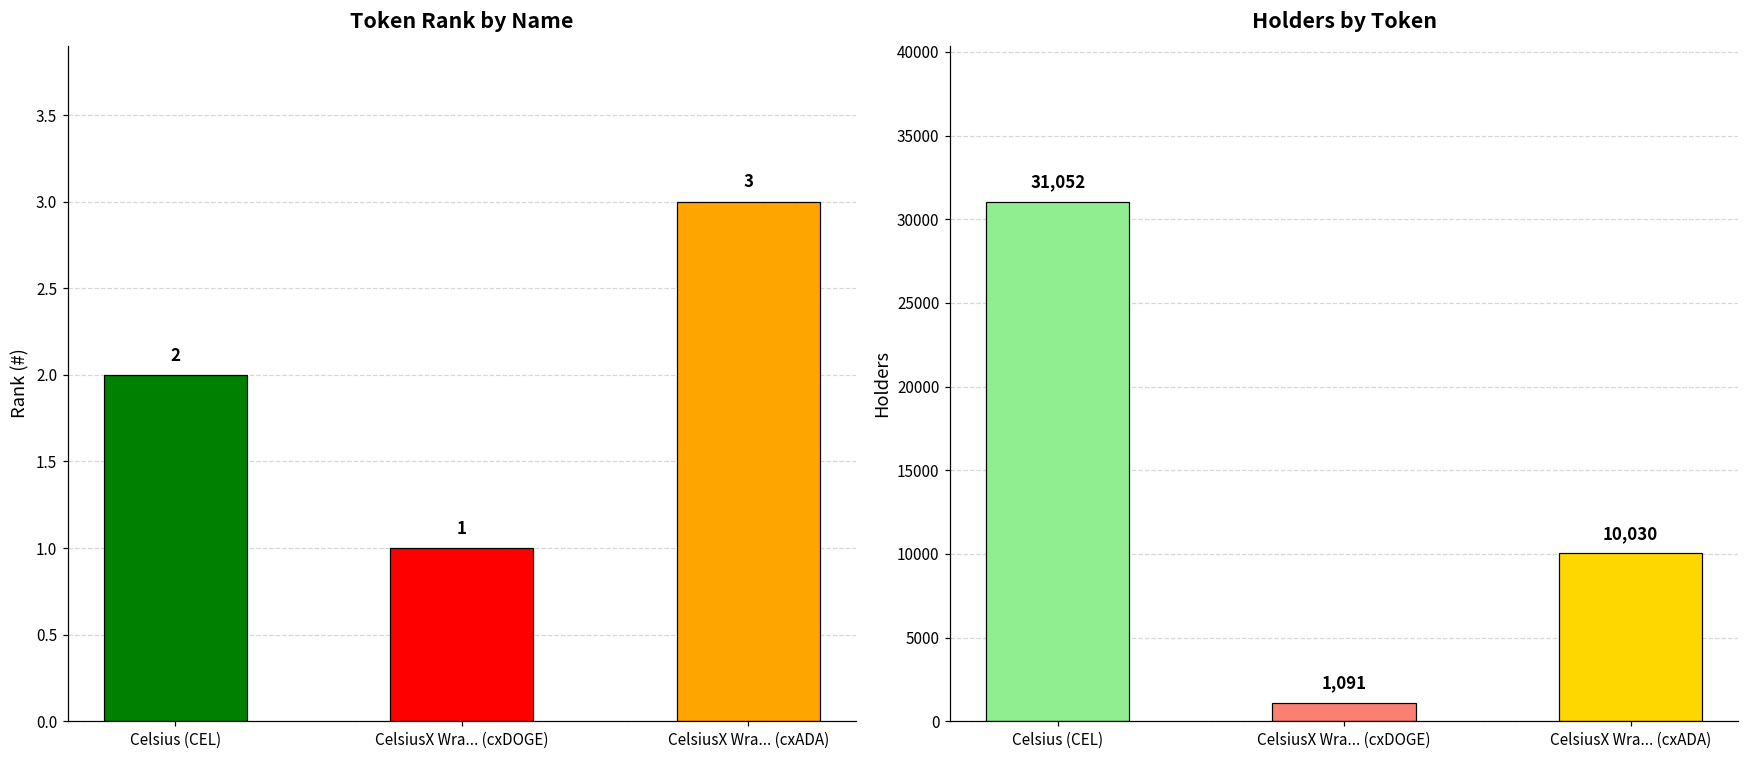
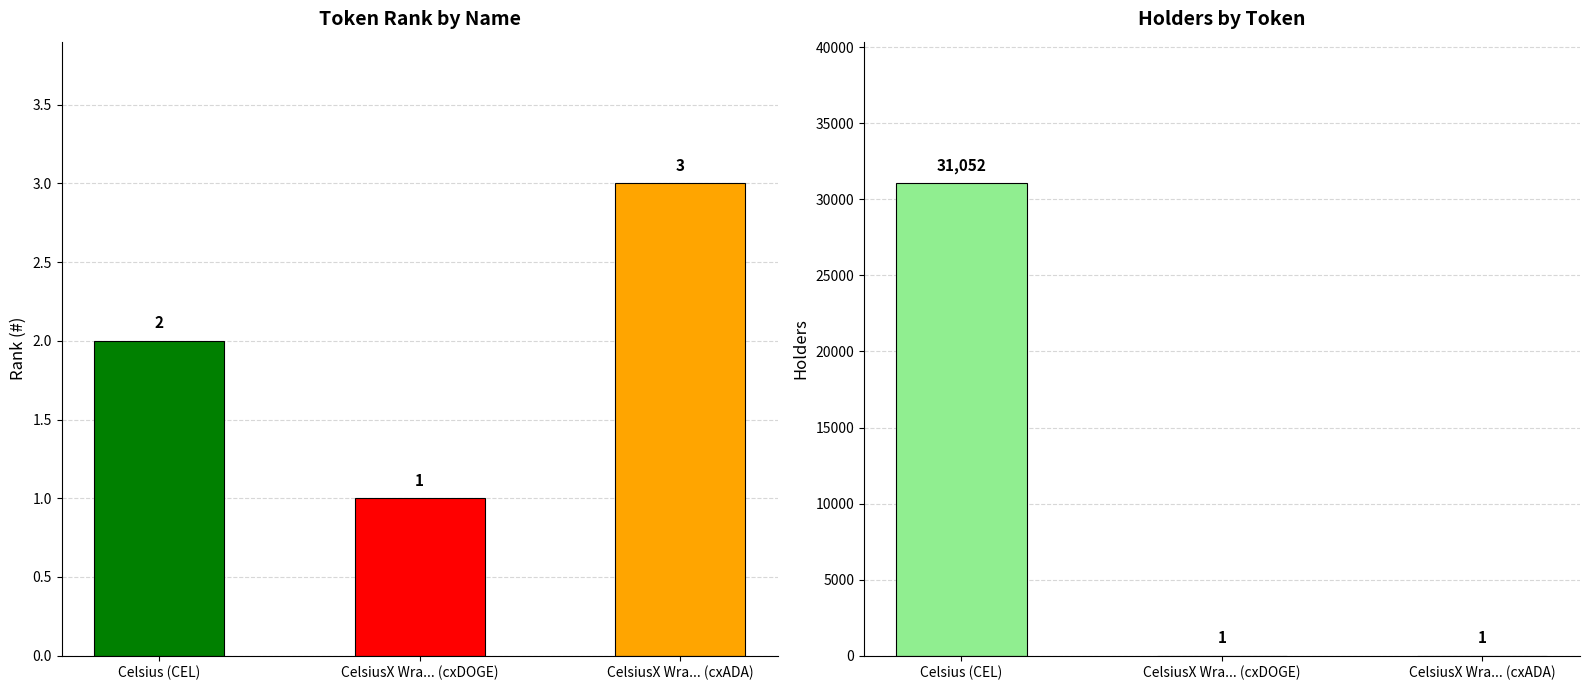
  {
    "Token Rank by Name": {
      "Celsius (CEL)": "2",
      "CelsiusX Wra... (cxDOGE)": "1",
      "CelsiusX Wra... (cxADA)": "3"
    },
    "Holders by Token": {
      "Celsius (CEL)": "31,052",
-     "CelsiusX Wra... (cxDOGE)": "1,091",
-     "CelsiusX Wra... (cxADA)": "10,030"
+     "CelsiusX Wra... (cxDOGE)": "1",
+     "CelsiusX Wra... (cxADA)": "1"
    }
  }
